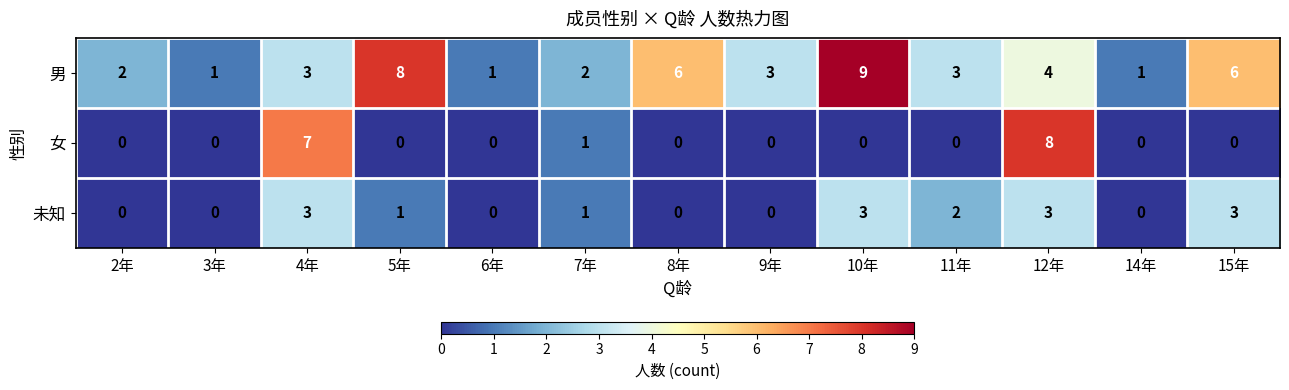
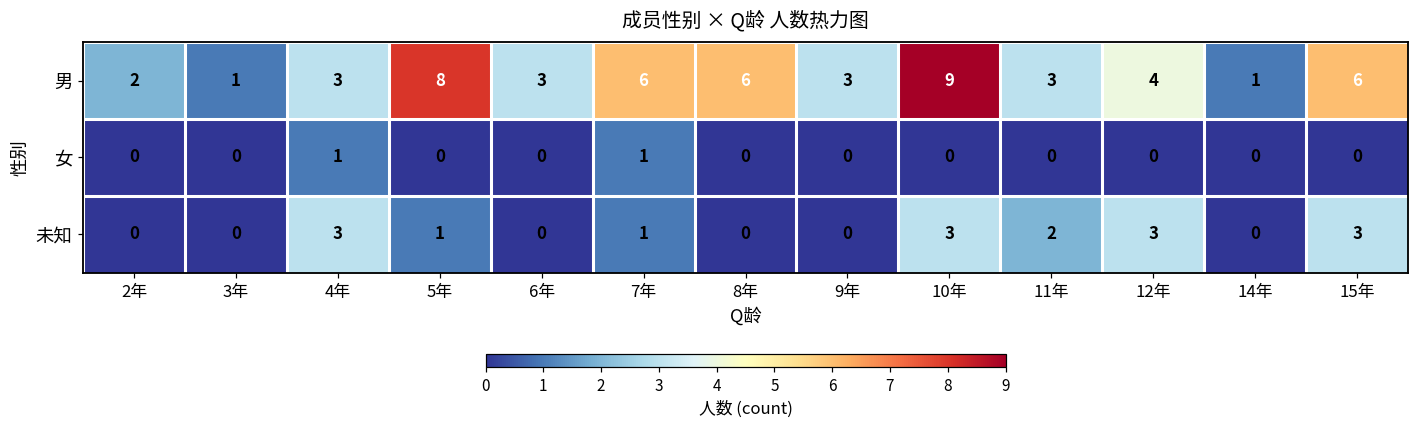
  {
    "男": {
      "2年": 2,
      "3年": 1,
      "4年": 3,
      "5年": 8,
-     "6年": 1,
-     "7年": 2,
+     "6年": 3,
+     "7年": 6,
      "8年": 6,
      "9年": 3,
      "10年": 9,
      "11年": 3,
      "12年": 4,
      "14年": 1,
      "15年": 6
    },
    "女": {
      "2年": 0,
      "3年": 0,
-     "4年": 7,
+     "4年": 1,
      "5年": 0,
      "6年": 0,
      "7年": 1,
      "8年": 0,
      "9年": 0,
      "10年": 0,
      "11年": 0,
-     "12年": 8,
+     "12年": 0,
      "14年": 0,
      "15年": 0
    },
    "未知": {
      "2年": 0,
      "3年": 0,
      "4年": 3,
      "5年": 1,
      "6年": 0,
      "7年": 1,
      "8年": 0,
      "9年": 0,
      "10年": 3,
      "11年": 2,
      "12年": 3,
      "14年": 0,
      "15年": 3
    }
  }
